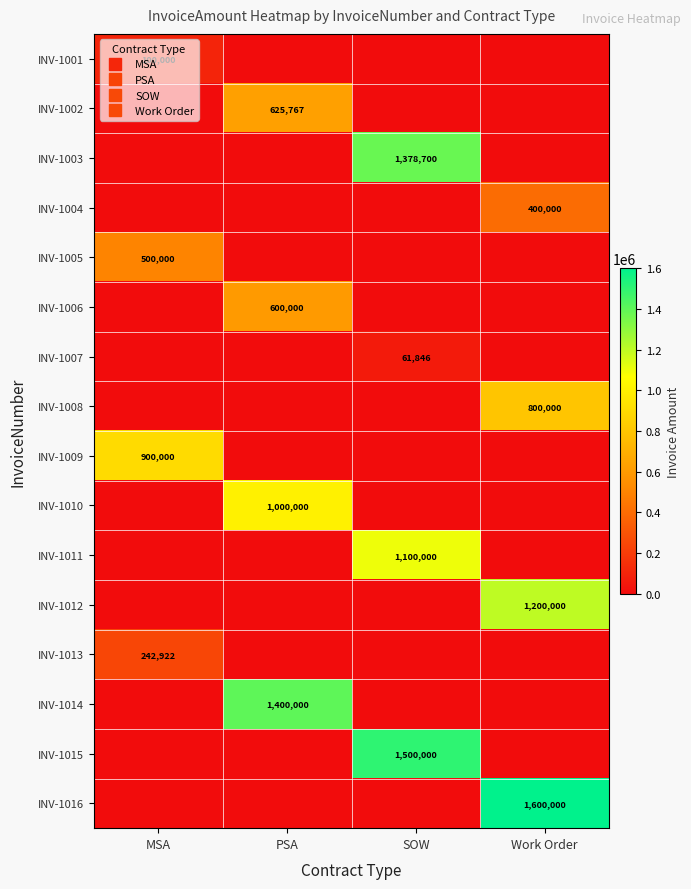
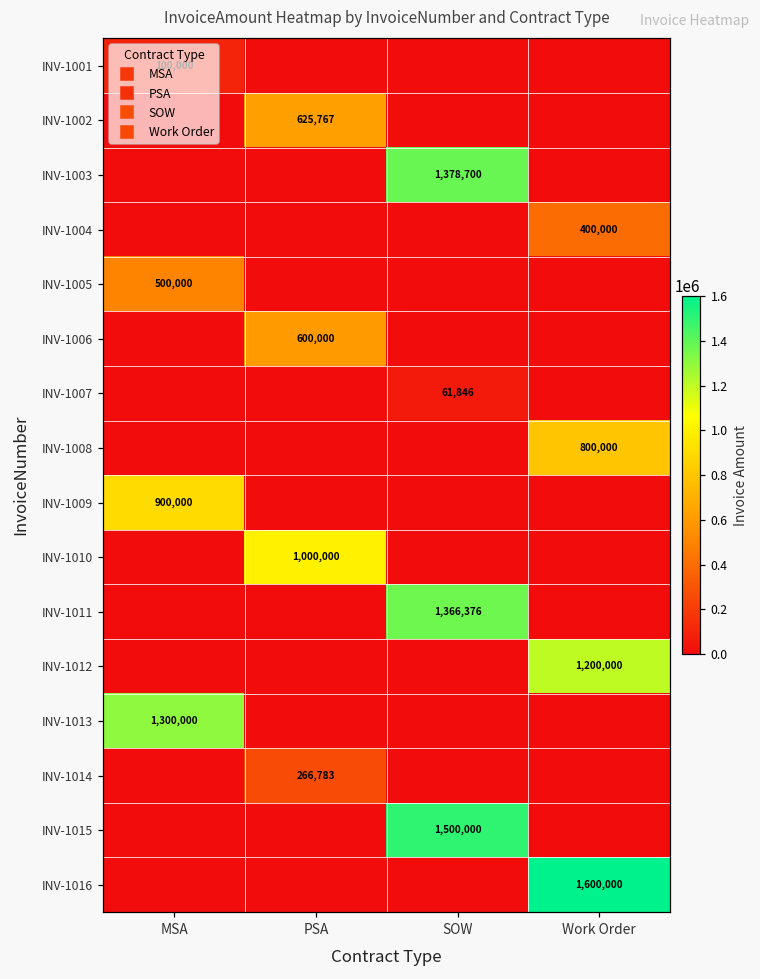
  {
    "INV-1002": {
      "PSA": "625,767"
    },
    "INV-1003": {
      "SOW": "1,378,700"
    },
    "INV-1004": {
      "Work Order": "400,000"
    },
    "INV-1005": {
      "MSA": "500,000"
    },
    "INV-1006": {
      "PSA": "600,000"
    },
    "INV-1007": {
      "SOW": "61,846"
    },
    "INV-1008": {
      "Work Order": "800,000"
    },
    "INV-1009": {
      "MSA": "900,000"
    },
    "INV-1010": {
      "PSA": "1,000,000"
    },
    "INV-1011": {
-     "SOW": "1,100,000"
+     "SOW": "1,366,376"
    },
    "INV-1012": {
      "Work Order": "1,200,000"
    },
    "INV-1013": {
-     "MSA": "242,922"
+     "MSA": "1,300,000"
    },
    "INV-1014": {
-     "PSA": "1,400,000"
+     "PSA": "266,783"
    },
    "INV-1015": {
      "SOW": "1,500,000"
    },
    "INV-1016": {
      "Work Order": "1,600,000"
    }
  }
